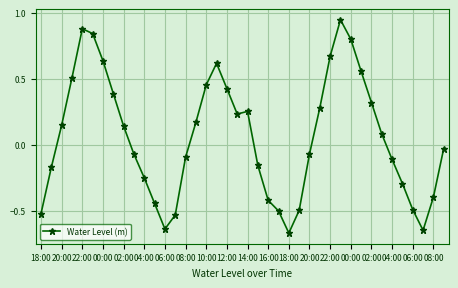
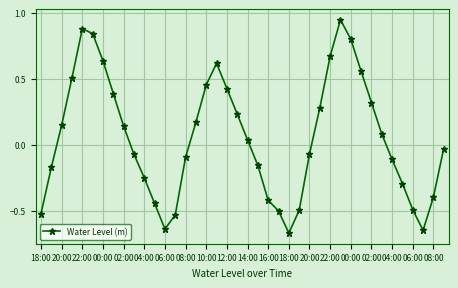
  {
    "10:00": 0.45,
    "12:00": 0.43,
-   "14:00": 0.25,
+   "14:00": 0.04,
    "16:00": -0.42
  }
